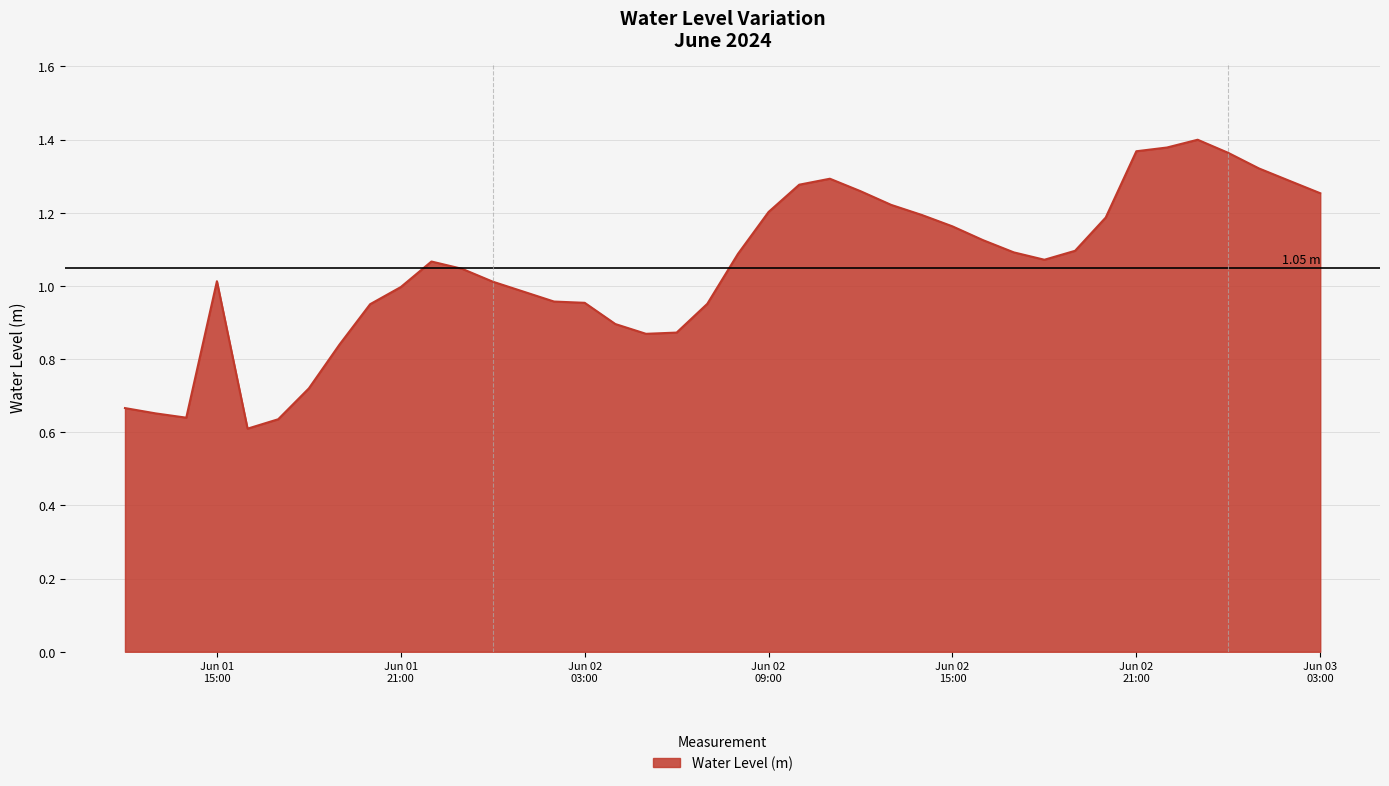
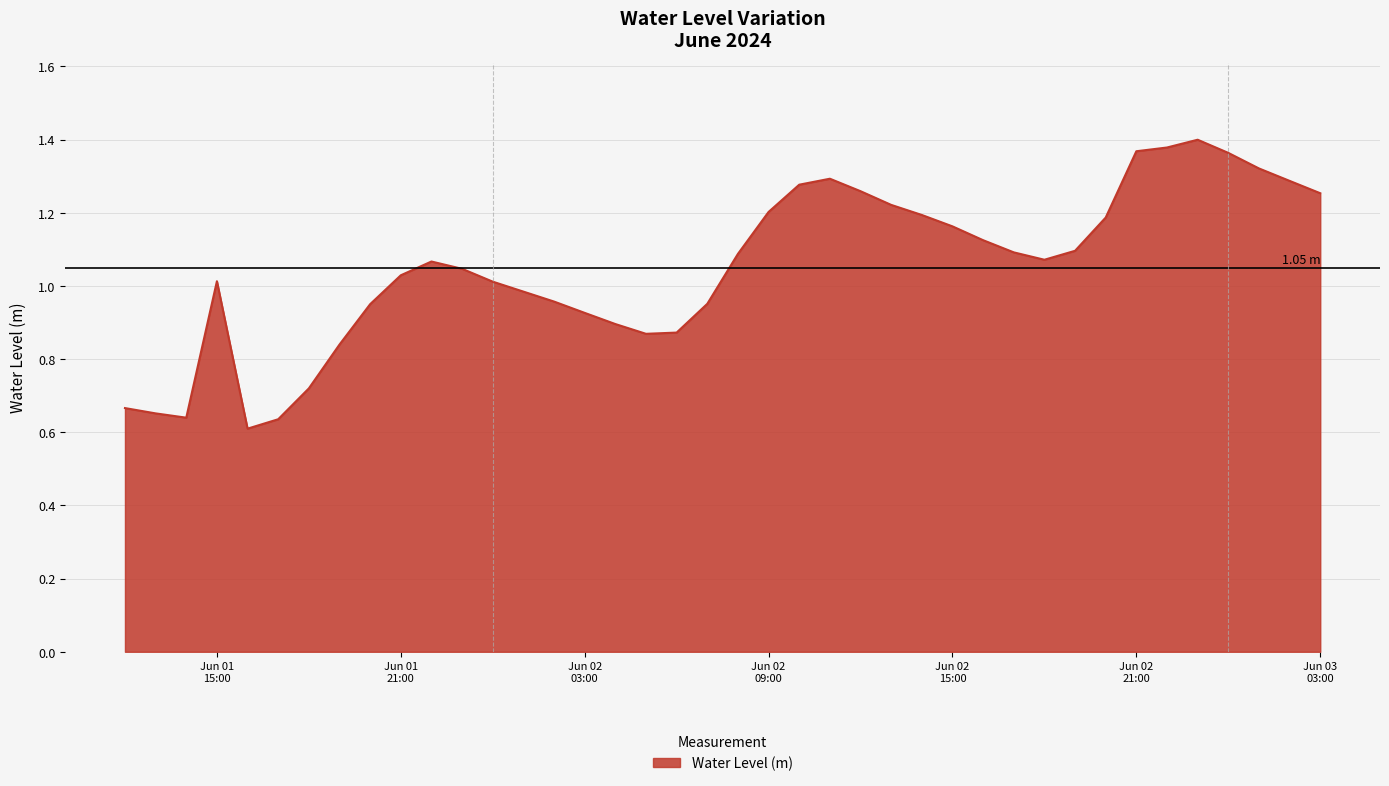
  {
    "Jun 01 15:00": 1.01,
-   "Jun 01 21:00": 1.00,
-   "Jun 02 03:00": 0.95,
+   "Jun 01 21:00": 1.03,
+   "Jun 02 03:00": 0.93,
    "Jun 02 09:00": 1.20,
    "Jun 02 15:00": 1.16,
    "Jun 02 21:00": 1.37,
    "Jun 03 03:00": 1.25
  }
